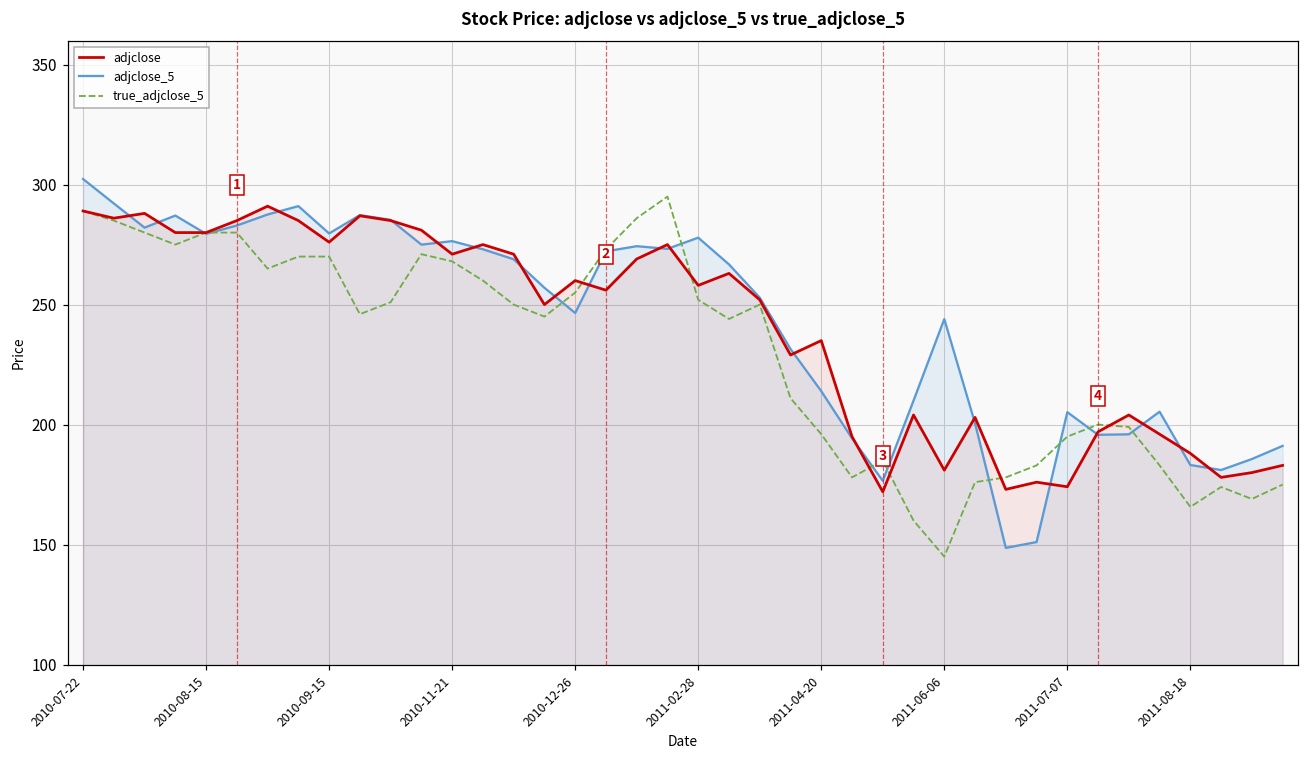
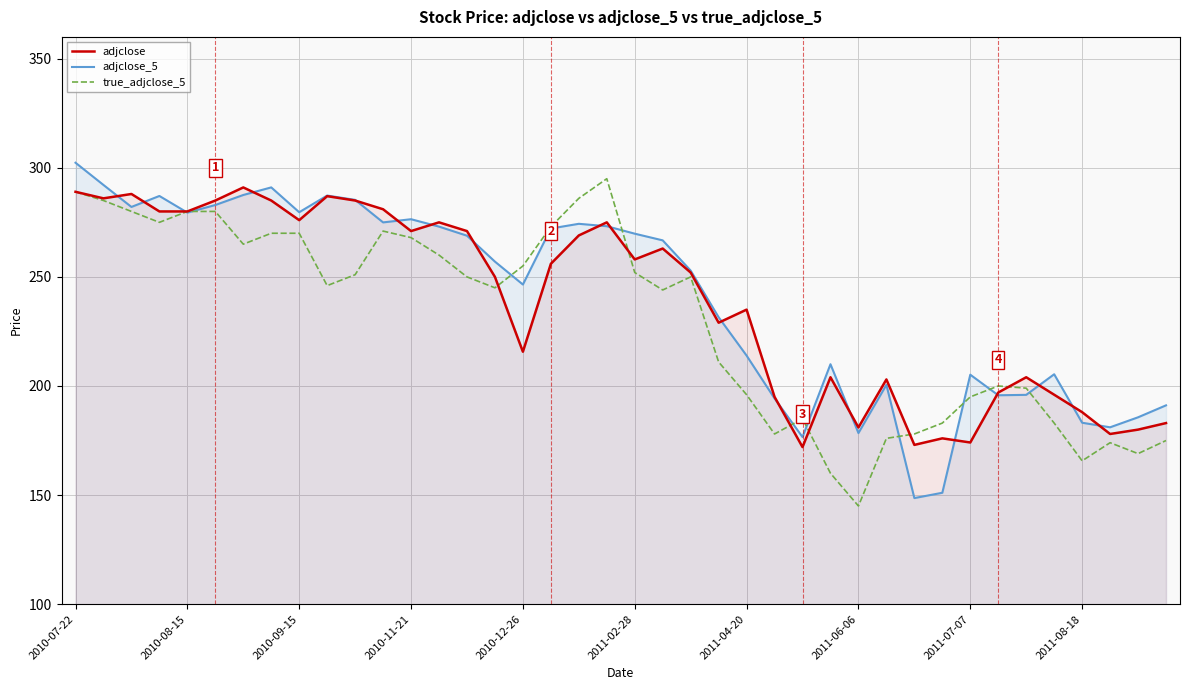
  {
    "adjclose": {
      "2010-09-15": 276,
      "2010-11-21": 271,
-     "2010-12-26": 260,
+     "2010-12-26": 216,
      "2011-02-28": 258,
      "2011-04-20": 235,
      "2011-06-06": 181,
      "2011-07-07": 174,
      "2011-08-18": 188
    },
    "adjclose_5": {
      "2010-07-22": 302,
      "2010-09-15": 280,
      "2010-11-21": 276,
      "2010-12-26": 246,
-     "2011-02-28": 278,
+     "2011-02-28": 270,
      "2011-04-20": 214,
-     "2011-06-06": 244,
+     "2011-06-06": 178,
      "2011-07-07": 205,
      "2011-08-18": 183
    },
    "true_adjclose_5": {
      "2010-09-15": 270,
      "2010-11-21": 268,
      "2010-12-26": 255,
      "2011-02-28": 252,
      "2011-04-20": 196,
      "2011-06-06": 145,
      "2011-07-07": 195,
      "2011-08-18": 166
    }
  }
